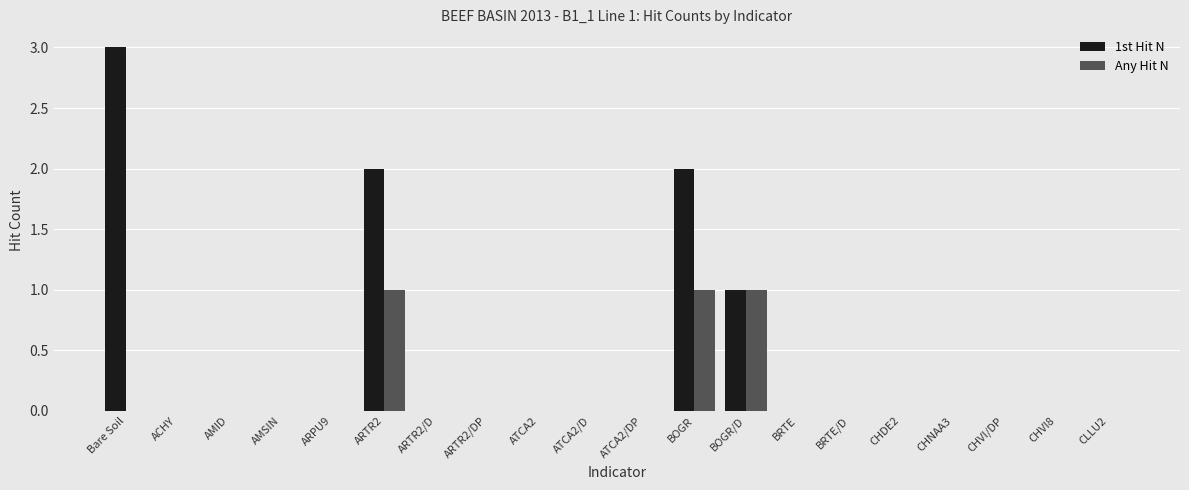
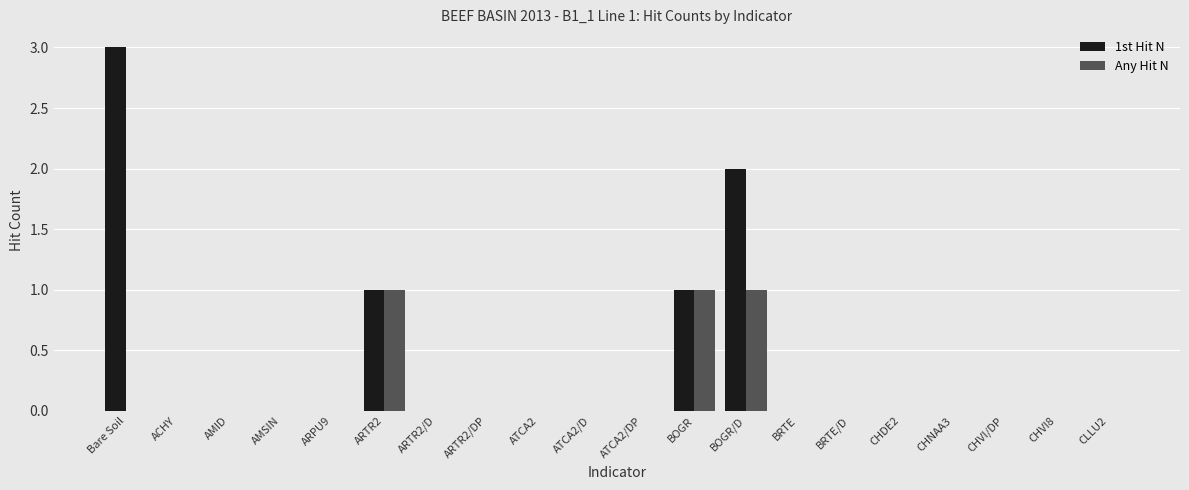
  {
    "1st Hit N": {
      "Bare Soil": 3,
      "ACHY": 0,
      "AMID": 0,
      "AMSIN": 0,
      "ARPU9": 0,
-     "ARTR2": 2,
+     "ARTR2": 1,
      "ARTR2/D": 0,
      "ARTR2/DP": 0,
      "ATCA2": 0,
      "ATCA2/D": 0,
      "ATCA2/DP": 0,
-     "BOGR": 2,
-     "BOGR/D": 1,
+     "BOGR": 1,
+     "BOGR/D": 2,
      "BRTE": 0,
      "BRTE/D": 0,
      "CHDE2": 0,
      "CHNAA3": 0,
      "CHVI/DP": 0,
      "CHVI8": 0,
      "CLLU2": 0
    },
    "Any Hit N": {
      "Bare Soil": 0,
      "ACHY": 0,
      "AMID": 0,
      "AMSIN": 0,
      "ARPU9": 0,
      "ARTR2": 1,
      "ARTR2/D": 0,
      "ARTR2/DP": 0,
      "ATCA2": 0,
      "ATCA2/D": 0,
      "ATCA2/DP": 0,
      "BOGR": 1,
      "BOGR/D": 1,
      "BRTE": 0,
      "BRTE/D": 0,
      "CHDE2": 0,
      "CHNAA3": 0,
      "CHVI/DP": 0,
      "CHVI8": 0,
      "CLLU2": 0
    }
  }
